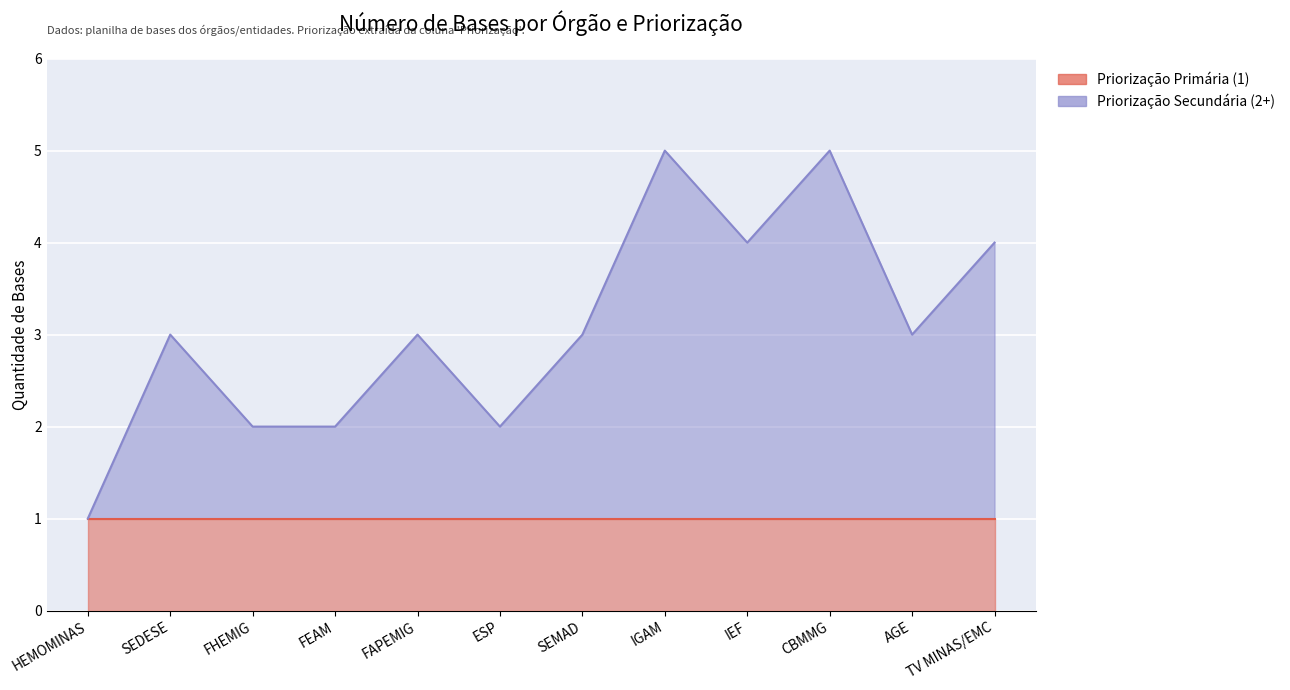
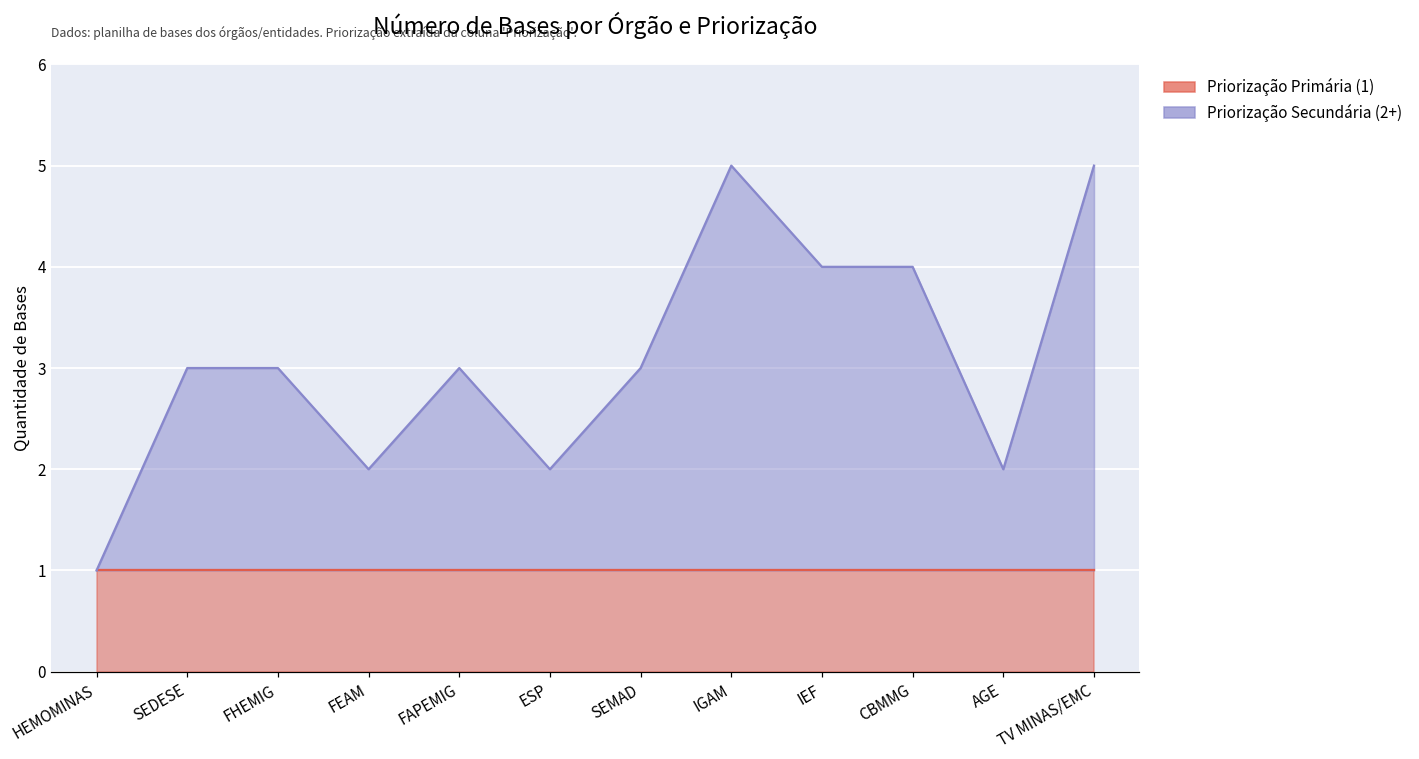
  {
    "Priorização Primária (1)": {
      "SEDESE": 1.0,
      "FHEMIG": 1.0,
      "FEAM": 1.0,
      "FAPEMIG": 1.0,
      "ESP": 1.0,
      "SEMAD": 1.0,
      "IGAM": 1.0,
      "IEF": 1.0,
      "CBMMG": 1.0,
      "AGE": 1.0,
      "TV MINAS/EMC": 1.0
    },
    "Priorização Secundária (2+)": {
      "SEDESE": 3.0,
-     "FHEMIG": 2.0,
+     "FHEMIG": 3.0,
      "FEAM": 2.0,
      "FAPEMIG": 3.0,
      "ESP": 2.0,
      "SEMAD": 3.0,
      "IGAM": 5.0,
      "IEF": 4.0,
-     "CBMMG": 5.0,
-     "AGE": 3.0,
-     "TV MINAS/EMC": 4.0
+     "CBMMG": 4.0,
+     "AGE": 2.0,
+     "TV MINAS/EMC": 5.0
    }
  }
